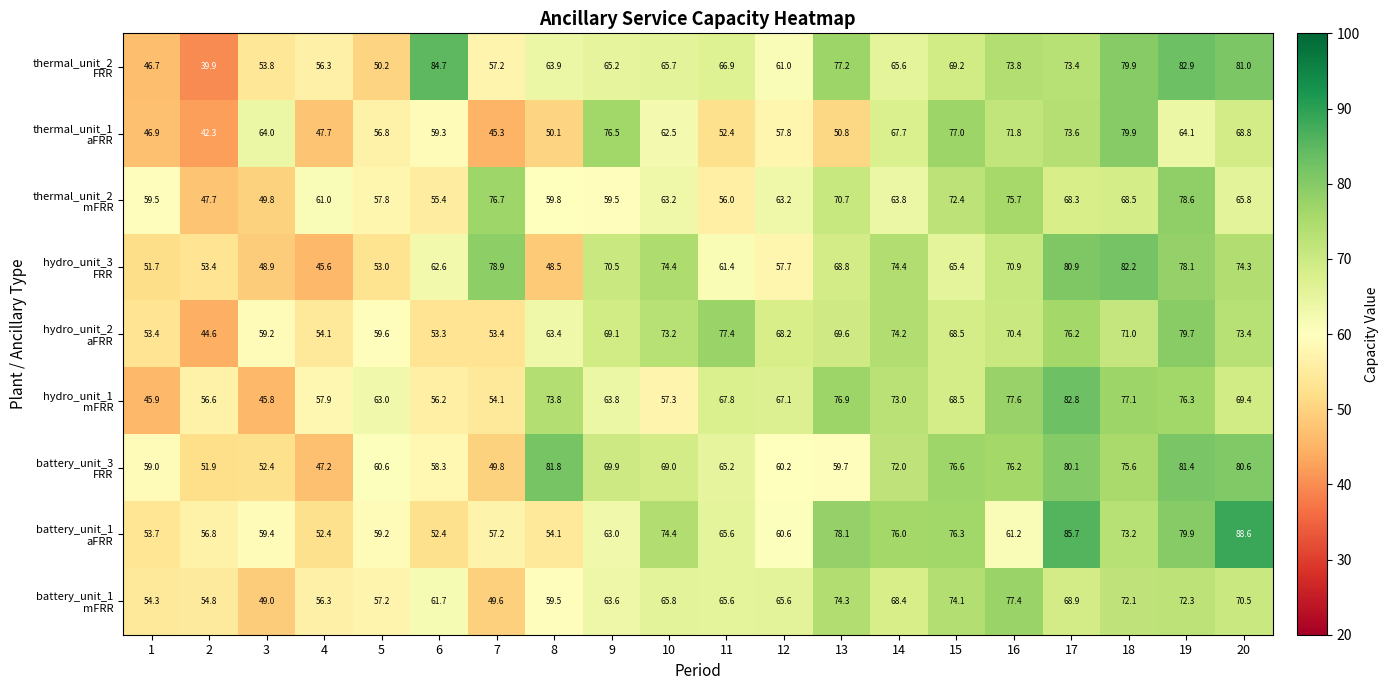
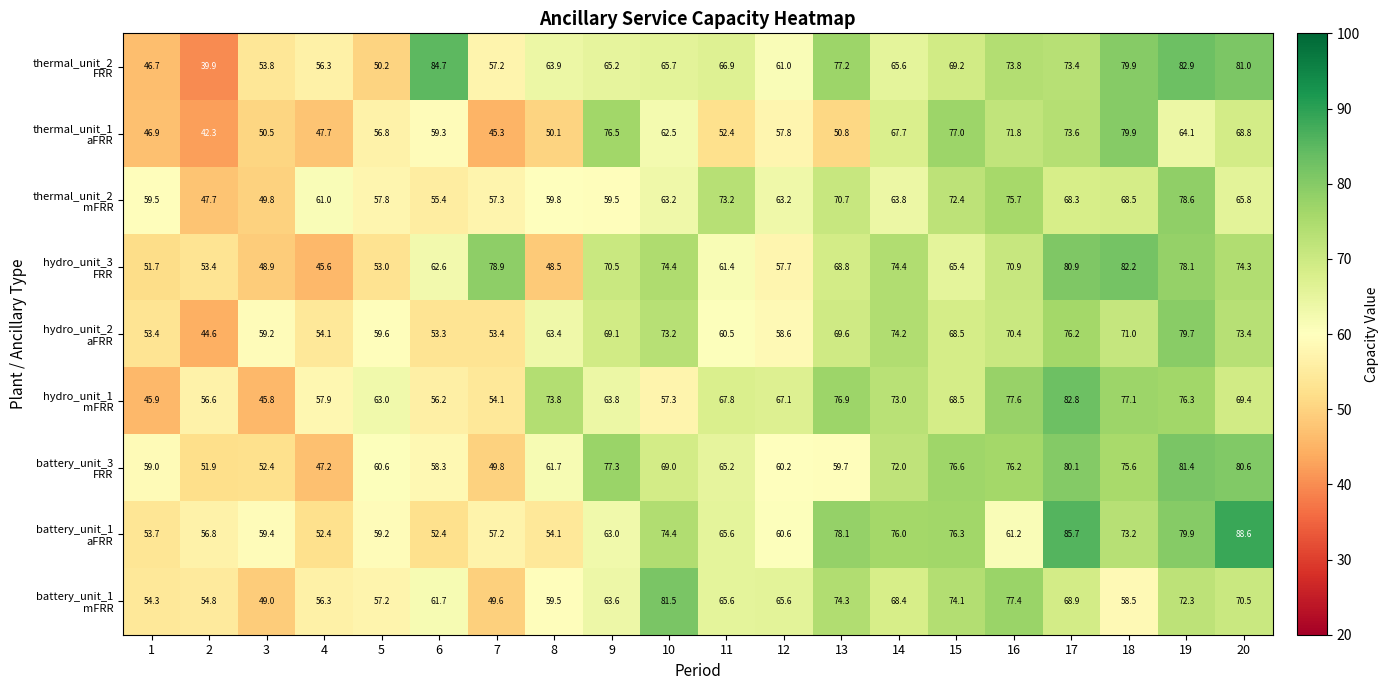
  {
    "thermal_unit_2 FRR": {
      "1": 46.7,
      "2": 39.9,
      "3": 53.8,
      "4": 56.3,
      "5": 50.2,
      "6": 84.7,
      "7": 57.2,
      "8": 63.9,
      "9": 65.2,
      "10": 65.7,
      "11": 66.9,
      "12": 61.0,
      "13": 77.2,
      "14": 65.6,
      "15": 69.2,
      "16": 73.8,
      "17": 73.4,
      "18": 79.9,
      "19": 82.9,
      "20": 81.0
    },
    "thermal_unit_1 aFRR": {
      "1": 46.9,
      "2": 42.3,
-     "3": 64.0,
+     "3": 50.5,
      "4": 47.7,
      "5": 56.8,
      "6": 59.3,
      "7": 45.3,
      "8": 50.1,
      "9": 76.5,
      "10": 62.5,
      "11": 52.4,
      "12": 57.8,
      "13": 50.8,
      "14": 67.7,
      "15": 77.0,
      "16": 71.8,
      "17": 73.6,
      "18": 79.9,
      "19": 64.1,
      "20": 68.8
    },
    "thermal_unit_2 mFRR": {
      "1": 59.5,
      "2": 47.7,
      "3": 49.8,
      "4": 61.0,
      "5": 57.8,
      "6": 55.4,
-     "7": 76.7,
+     "7": 57.3,
      "8": 59.8,
      "9": 59.5,
      "10": 63.2,
-     "11": 56.0,
+     "11": 73.2,
      "12": 63.2,
      "13": 70.7,
      "14": 63.8,
      "15": 72.4,
      "16": 75.7,
      "17": 68.3,
      "18": 68.5,
      "19": 78.6,
      "20": 65.8
    },
    "hydro_unit_3 FRR": {
      "1": 51.7,
      "2": 53.4,
      "3": 48.9,
      "4": 45.6,
      "5": 53.0,
      "6": 62.6,
      "7": 78.9,
      "8": 48.5,
      "9": 70.5,
      "10": 74.4,
      "11": 61.4,
      "12": 57.7,
      "13": 68.8,
      "14": 74.4,
      "15": 65.4,
      "16": 70.9,
      "17": 80.9,
      "18": 82.2,
      "19": 78.1,
      "20": 74.3
    },
    "hydro_unit_2 aFRR": {
      "1": 53.4,
      "2": 44.6,
      "3": 59.2,
      "4": 54.1,
      "5": 59.6,
      "6": 53.3,
      "7": 53.4,
      "8": 63.4,
      "9": 69.1,
      "10": 73.2,
-     "11": 77.4,
-     "12": 68.2,
+     "11": 60.5,
+     "12": 58.6,
      "13": 69.6,
      "14": 74.2,
      "15": 68.5,
      "16": 70.4,
      "17": 76.2,
      "18": 71.0,
      "19": 79.7,
      "20": 73.4
    },
    "hydro_unit_1 mFRR": {
      "1": 45.9,
      "2": 56.6,
      "3": 45.8,
      "4": 57.9,
      "5": 63.0,
      "6": 56.2,
      "7": 54.1,
      "8": 73.8,
      "9": 63.8,
      "10": 57.3,
      "11": 67.8,
      "12": 67.1,
      "13": 76.9,
      "14": 73.0,
      "15": 68.5,
      "16": 77.6,
      "17": 82.8,
      "18": 77.1,
      "19": 76.3,
      "20": 69.4
    },
    "battery_unit_3 FRR": {
      "1": 59.0,
      "2": 51.9,
      "3": 52.4,
      "4": 47.2,
      "5": 60.6,
      "6": 58.3,
      "7": 49.8,
-     "8": 81.8,
-     "9": 69.9,
+     "8": 61.7,
+     "9": 77.3,
      "10": 69.0,
      "11": 65.2,
      "12": 60.2,
      "13": 59.7,
      "14": 72.0,
      "15": 76.6,
      "16": 76.2,
      "17": 80.1,
      "18": 75.6,
      "19": 81.4,
      "20": 80.6
    },
    "battery_unit_1 aFRR": {
      "1": 53.7,
      "2": 56.8,
      "3": 59.4,
      "4": 52.4,
      "5": 59.2,
      "6": 52.4,
      "7": 57.2,
      "8": 54.1,
      "9": 63.0,
      "10": 74.4,
      "11": 65.6,
      "12": 60.6,
      "13": 78.1,
      "14": 76.0,
      "15": 76.3,
      "16": 61.2,
      "17": 85.7,
      "18": 73.2,
      "19": 79.9,
      "20": 88.6
    },
    "battery_unit_1 mFRR": {
      "1": 54.3,
      "2": 54.8,
      "3": 49.0,
      "4": 56.3,
      "5": 57.2,
      "6": 61.7,
      "7": 49.6,
      "8": 59.5,
      "9": 63.6,
-     "10": 65.8,
+     "10": 81.5,
      "11": 65.6,
      "12": 65.6,
      "13": 74.3,
      "14": 68.4,
      "15": 74.1,
      "16": 77.4,
      "17": 68.9,
-     "18": 72.1,
+     "18": 58.5,
      "19": 72.3,
      "20": 70.5
    }
  }
